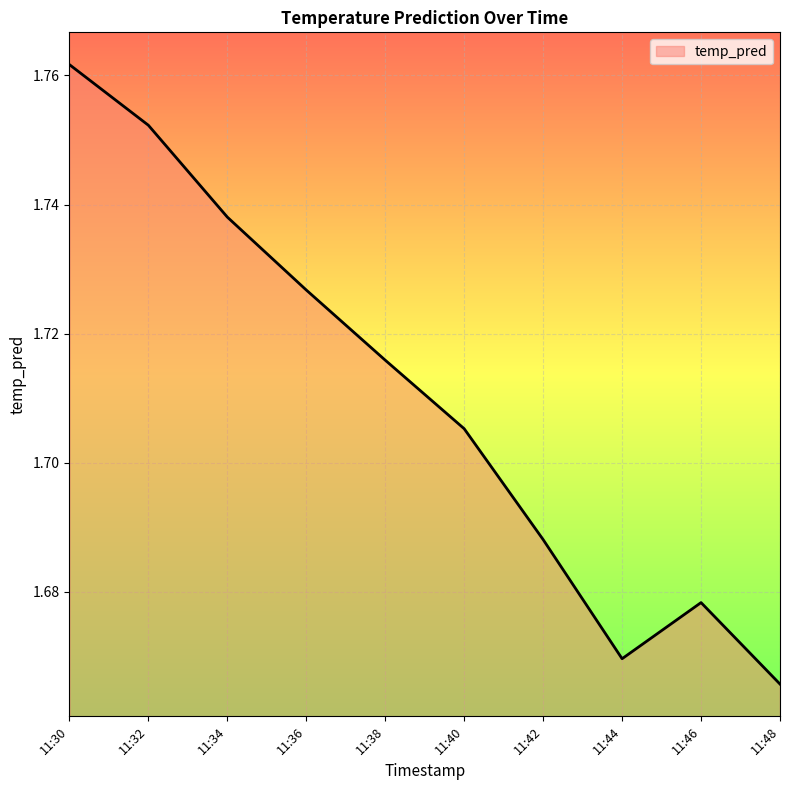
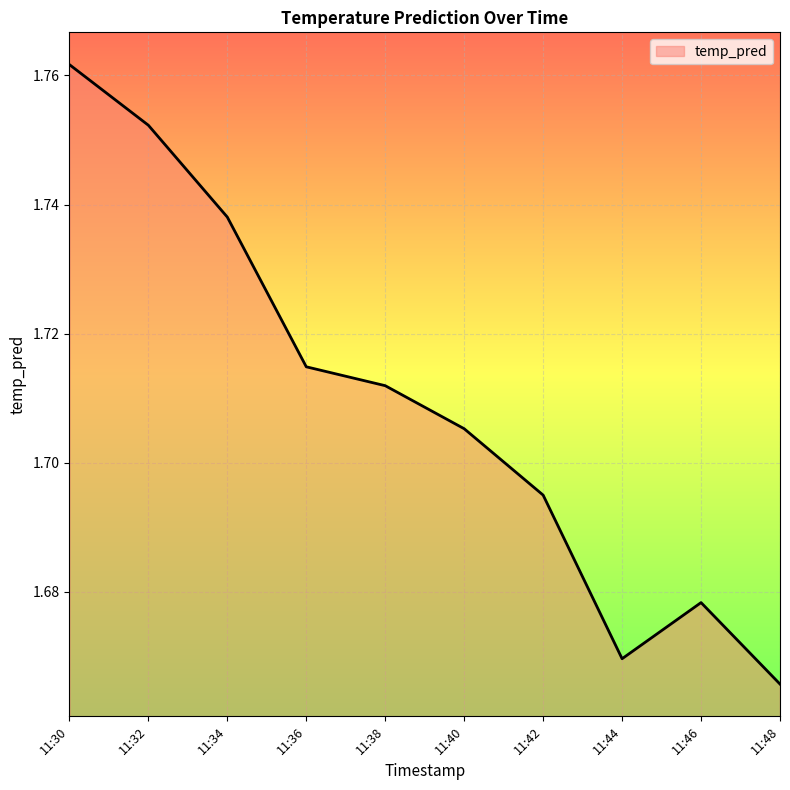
  {
    "11:30": 1.762,
    "11:32": 1.752,
    "11:34": 1.738,
-   "11:36": 1.727,
-   "11:38": 1.716,
+   "11:36": 1.715,
+   "11:38": 1.712,
    "11:40": 1.705,
-   "11:42": 1.688,
+   "11:42": 1.695,
    "11:44": 1.670,
    "11:46": 1.678,
    "11:48": 1.666
  }
